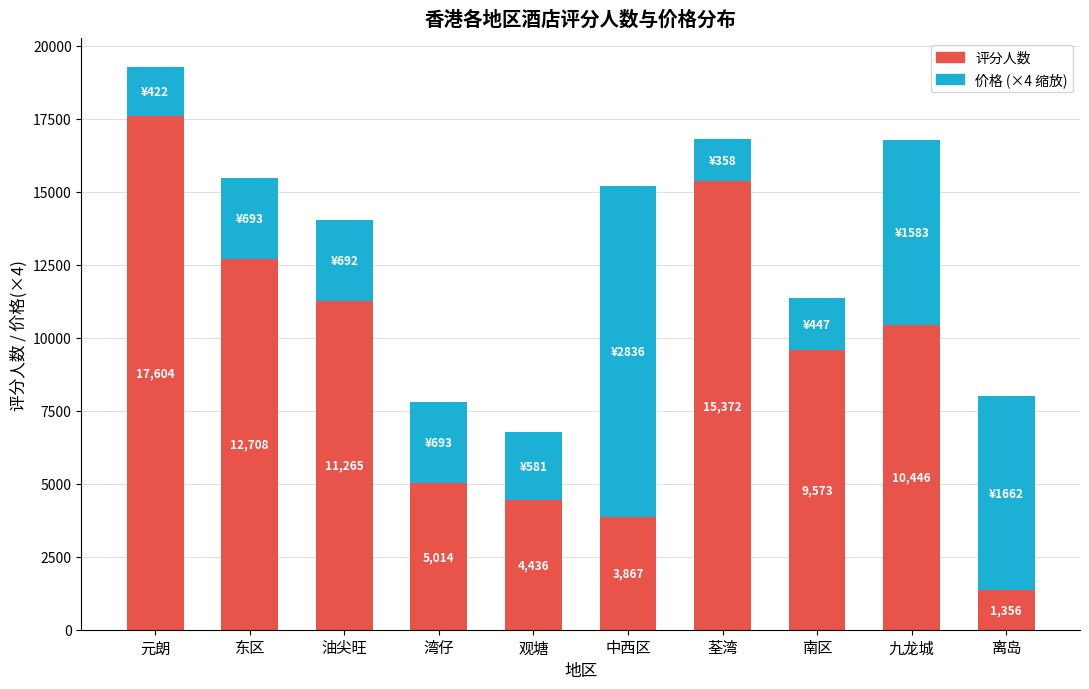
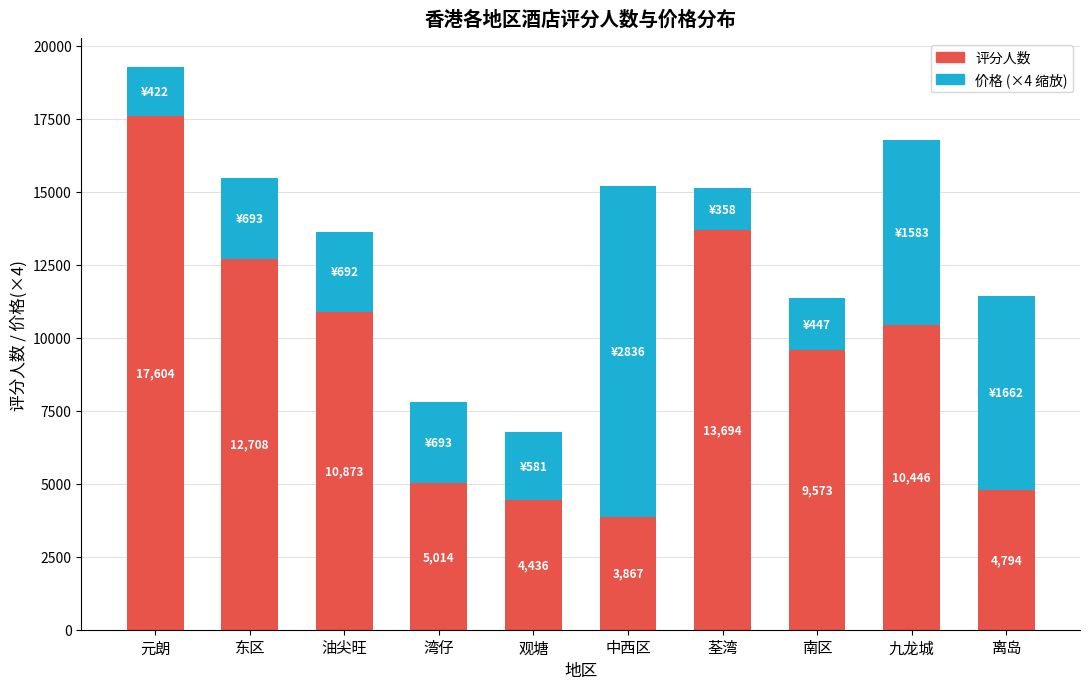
  {
    "评分人数": {
      "元朗": "17,604",
      "东区": "12,708",
-     "油尖旺": "11,265",
+     "油尖旺": "10,873",
      "湾仔": "5,014",
      "观塘": "4,436",
      "中西区": "3,867",
-     "荃湾": "15,372",
+     "荃湾": "13,694",
      "南区": "9,573",
      "九龙城": "10,446",
-     "离岛": "1,356"
+     "离岛": "4,794"
    }
  }
